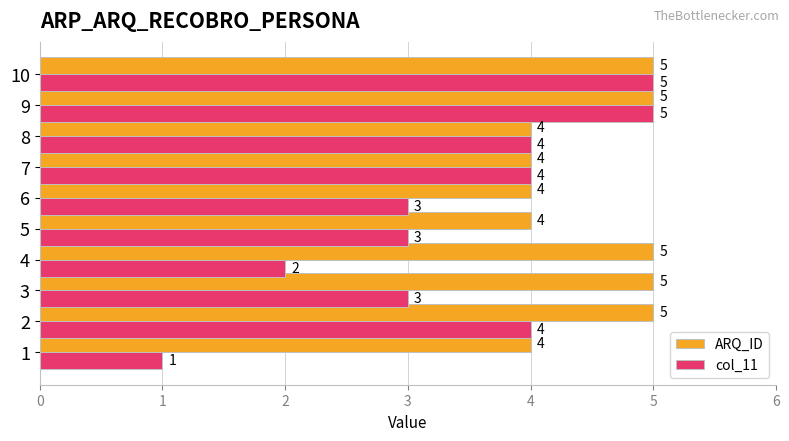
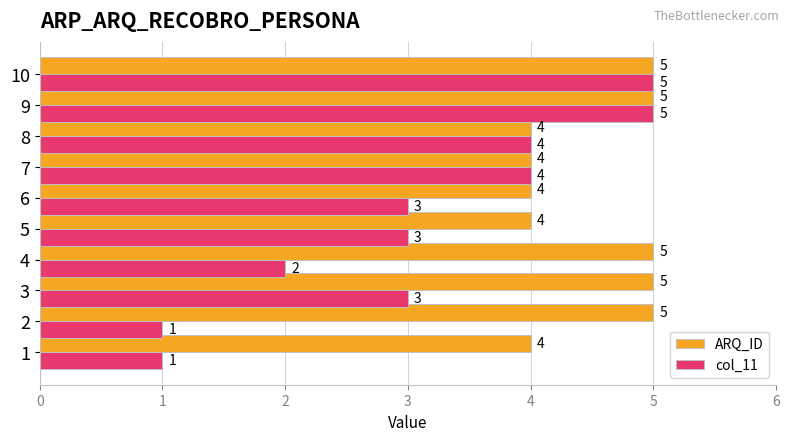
  {
    "ARQ_ID": {
      "10": 5,
      "9": 5,
      "8": 4,
      "7": 4,
      "6": 4,
      "5": 4,
      "4": 5,
      "3": 5,
      "2": 5,
      "1": 4
    },
    "col_11": {
      "10": 5,
      "9": 5,
      "8": 4,
      "7": 4,
      "6": 3,
      "5": 3,
      "4": 2,
      "3": 3,
-     "2": 4,
+     "2": 1,
      "1": 1
    }
  }
